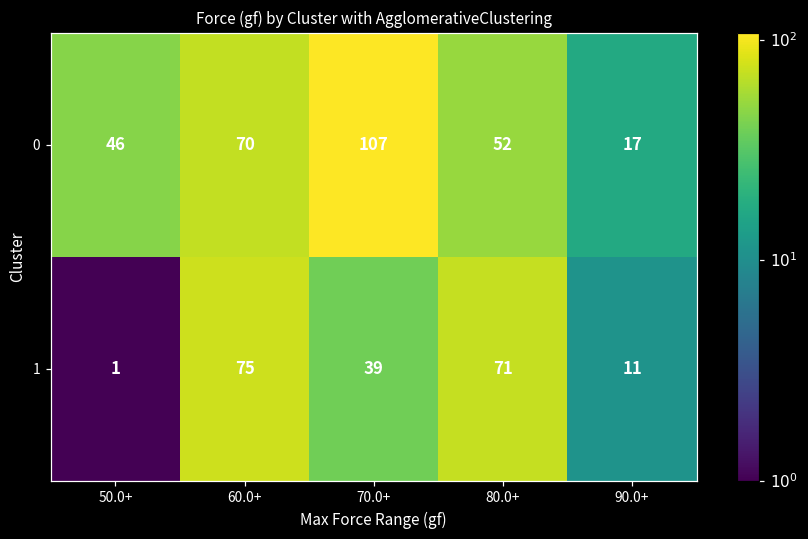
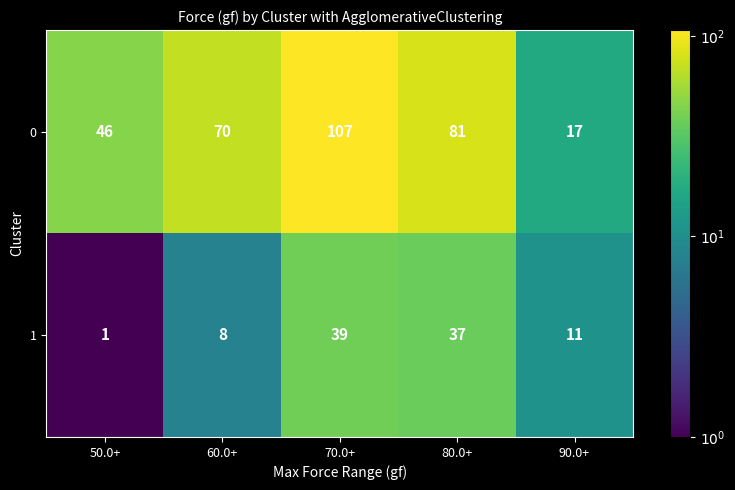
  {
    "0": {
      "50.0+": 46,
      "60.0+": 70,
      "70.0+": 107,
-     "80.0+": 52,
+     "80.0+": 81,
      "90.0+": 17
    },
    "1": {
      "50.0+": 1,
-     "60.0+": 75,
+     "60.0+": 8,
      "70.0+": 39,
-     "80.0+": 71,
+     "80.0+": 37,
      "90.0+": 11
    }
  }
